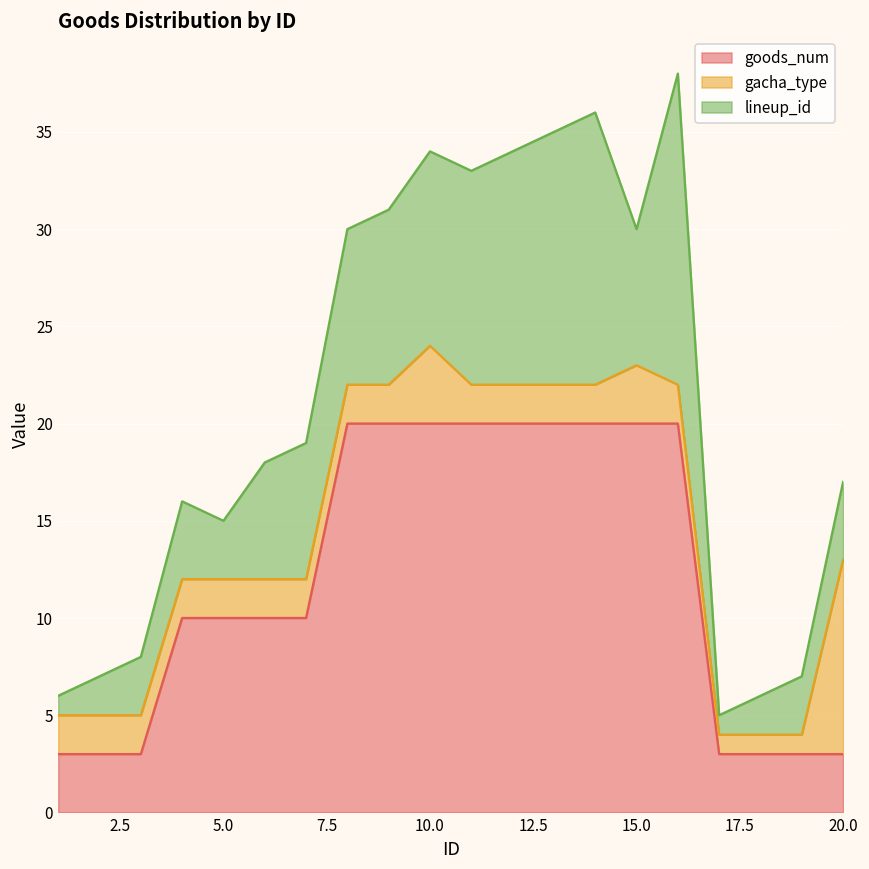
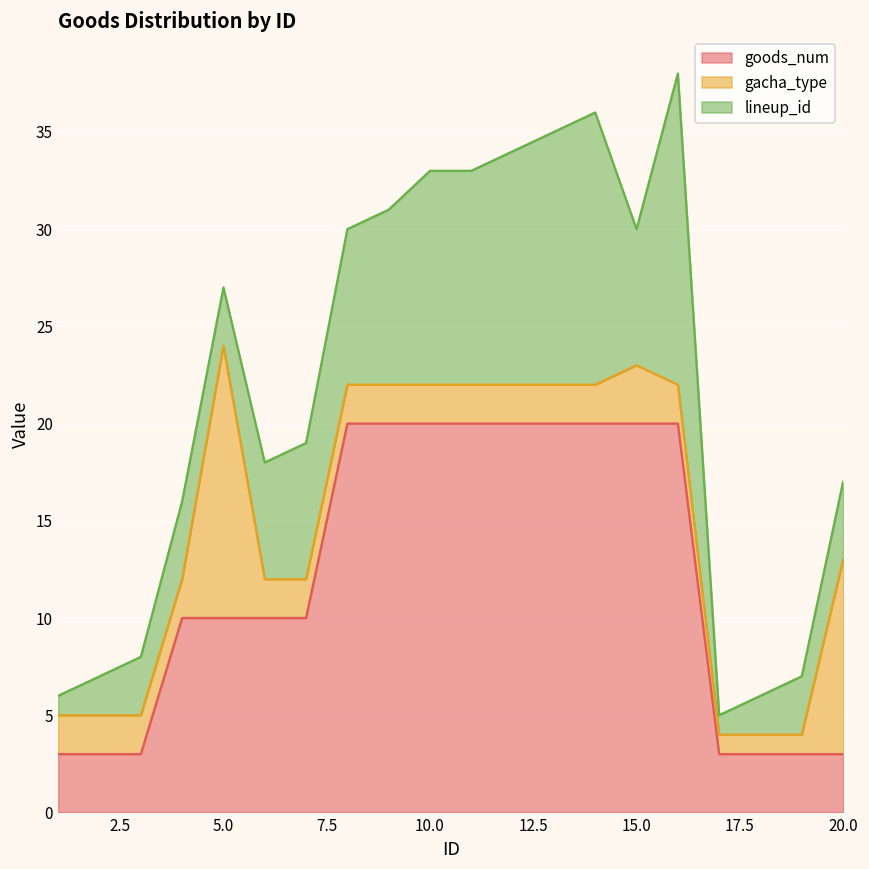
  {
    "goods_num": {
      "5.0": 10,
      "10.0": 20,
      "15.0": 20,
      "20.0": 3
    },
    "gacha_type": {
-     "5.0": 2,
-     "10.0": 4,
+     "5.0": 14,
+     "10.0": 2,
      "15.0": 3,
      "20.0": 10
    },
    "lineup_id": {
      "5.0": 3,
-     "10.0": 10,
+     "10.0": 11,
      "15.0": 7,
      "20.0": 4
    }
  }
